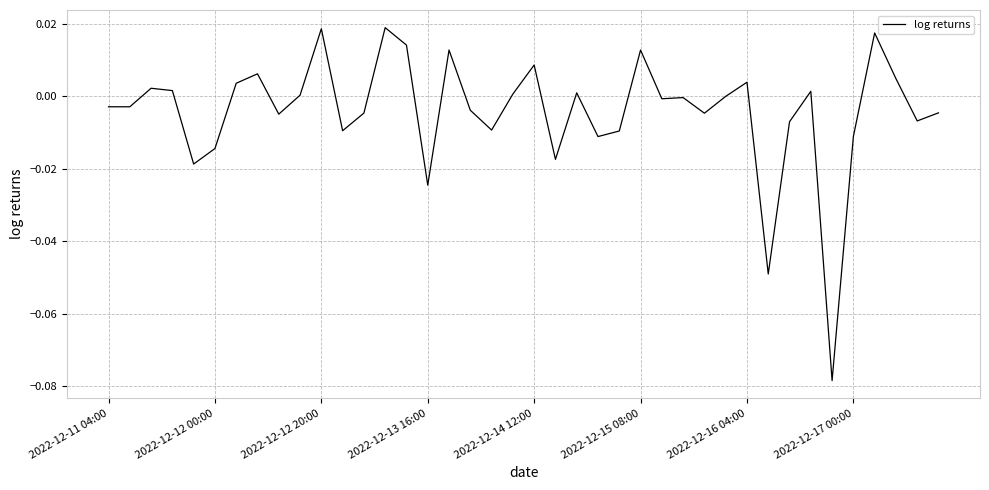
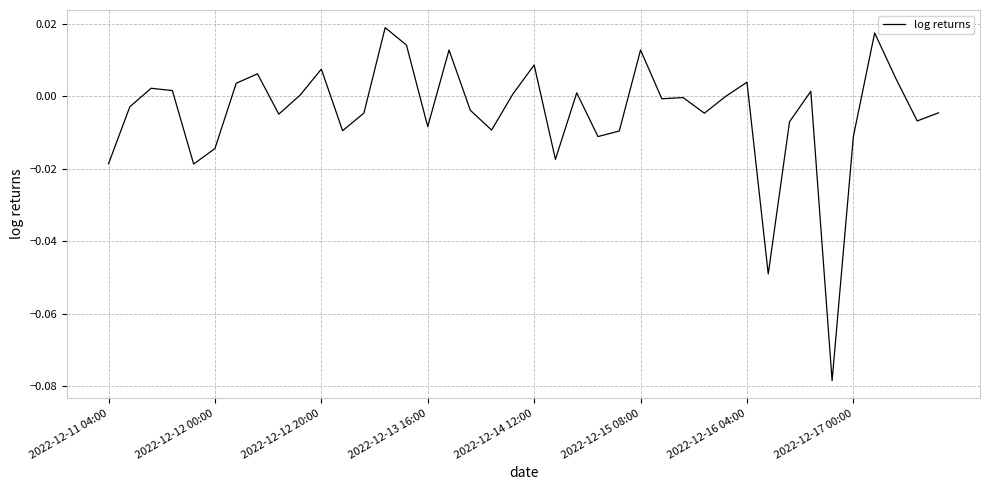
  {
-   "2022-12-11 04:00": -0.003,
+   "2022-12-11 04:00": -0.019,
    "2022-12-12 00:00": -0.014,
-   "2022-12-12 20:00": 0.019,
-   "2022-12-13 16:00": -0.025,
+   "2022-12-12 20:00": 0.008,
+   "2022-12-13 16:00": -0.008,
    "2022-12-14 12:00": 0.009,
    "2022-12-15 08:00": 0.013,
    "2022-12-16 04:00": 0.004,
    "2022-12-17 00:00": -0.011
  }
